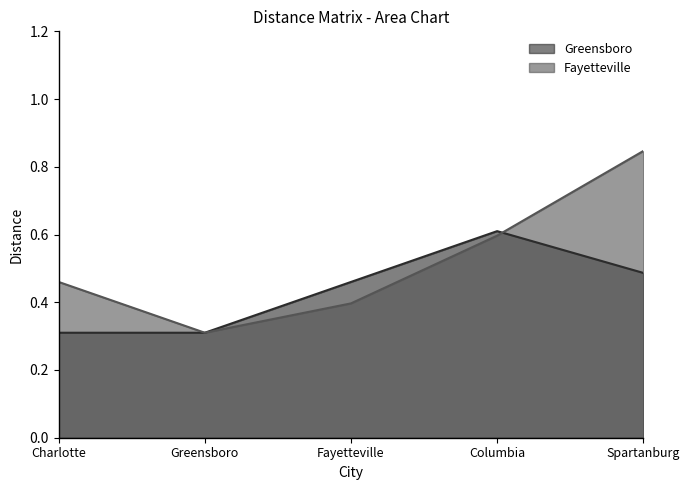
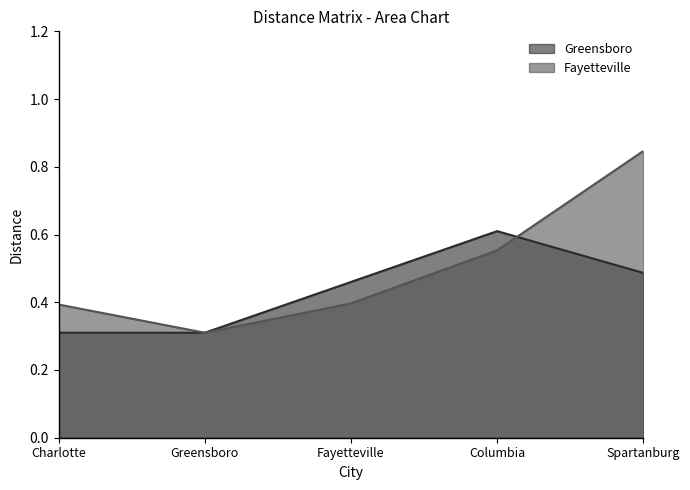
  {
    "Greensboro": {
      "Charlotte": 0.31,
      "Fayetteville": 0.46,
      "Columbia": 0.61,
      "Spartanburg": 0.49
    },
    "Fayetteville": {
-     "Charlotte": 0.46,
+     "Charlotte": 0.39,
      "Fayetteville": 0.40,
-     "Columbia": 0.60,
+     "Columbia": 0.55,
      "Spartanburg": 0.85
    }
  }
